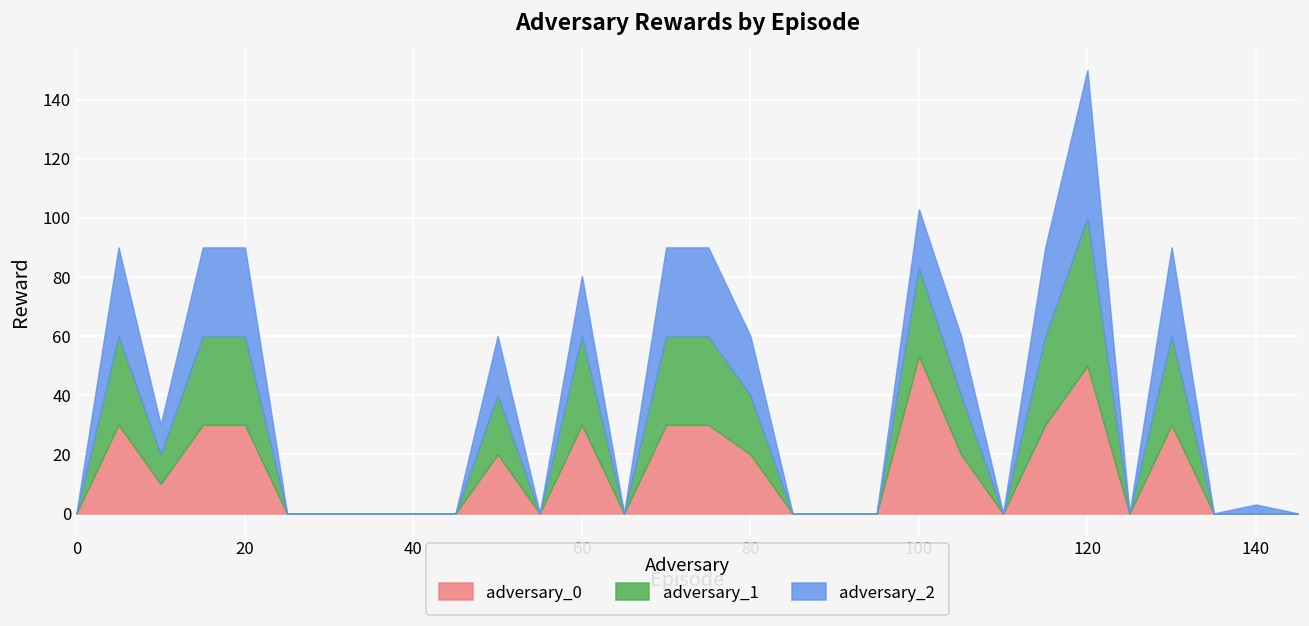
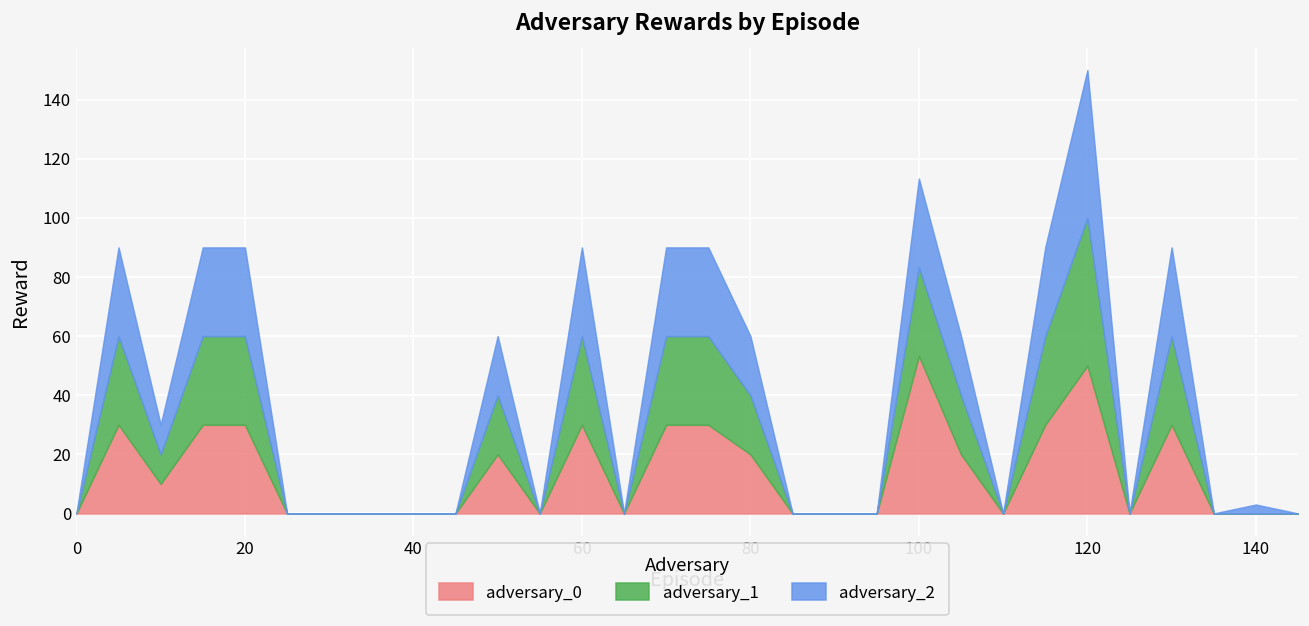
  {
    "adversary_0": {
      "20": 30,
      "60": 30,
      "80": 20,
      "100": 53,
      "120": 50
    },
    "adversary_1": {
      "20": 30,
      "60": 30,
      "80": 20,
      "100": 30,
      "120": 50
    },
    "adversary_2": {
      "20": 30,
-     "60": 20,
+     "60": 30,
      "80": 20,
-     "100": 20,
+     "100": 30,
      "120": 50,
      "140": 3
    }
  }
